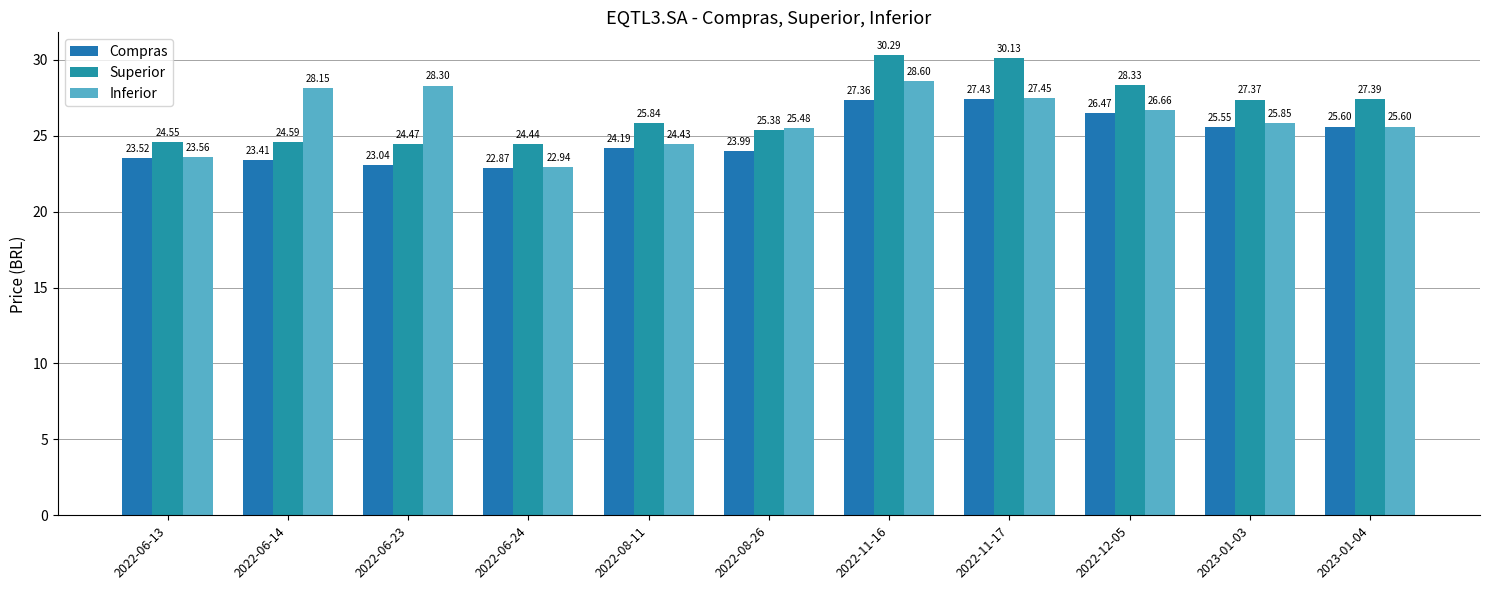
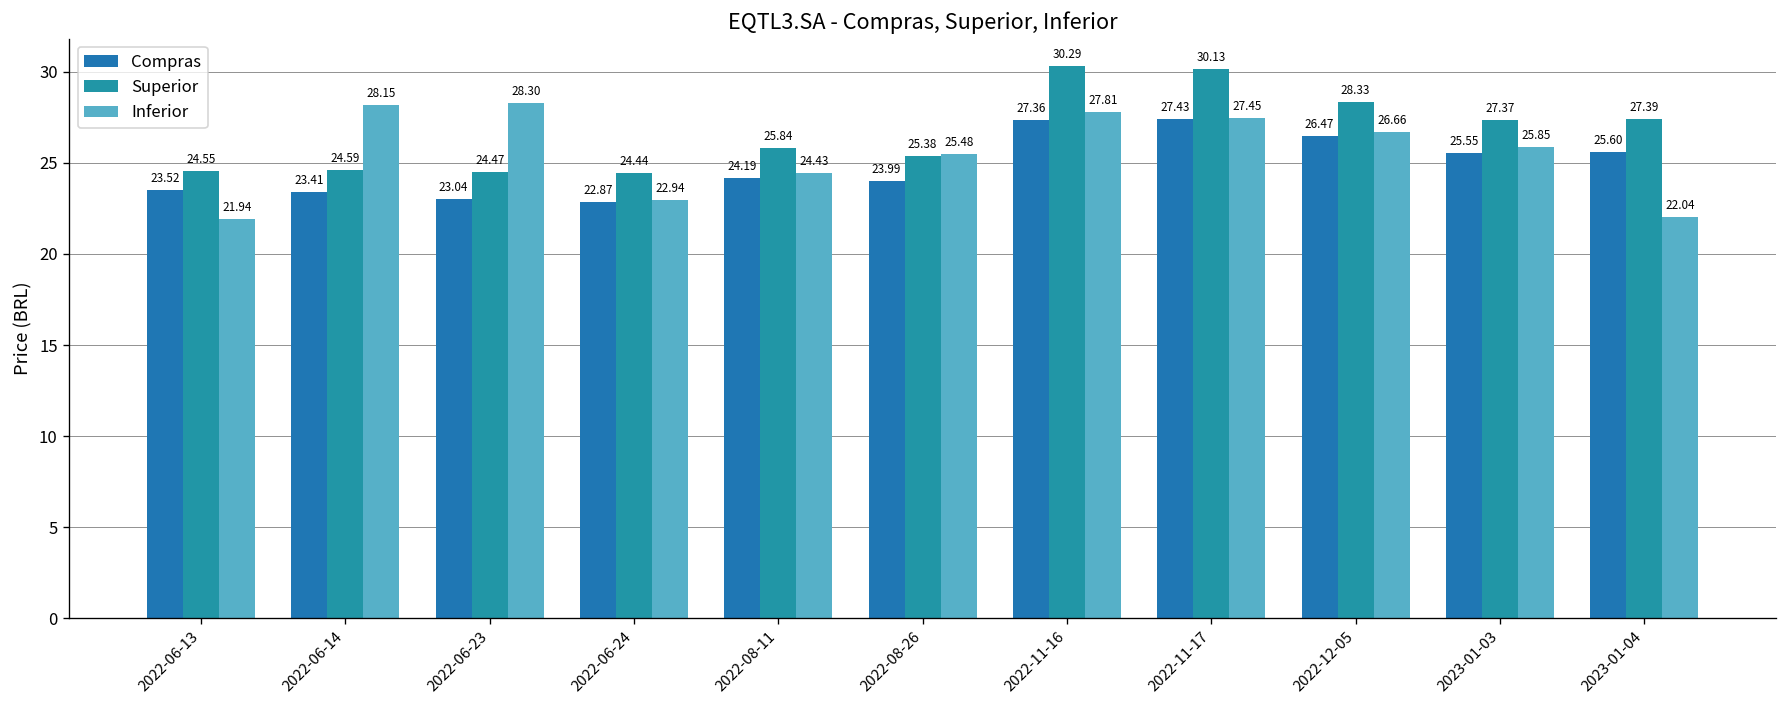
  {
    "Inferior": {
-     "2022-06-13": 23.56,
+     "2022-06-13": 21.94,
      "2022-06-14": 28.15,
      "2022-06-23": 28.30,
      "2022-06-24": 22.94,
      "2022-08-11": 24.43,
      "2022-08-26": 25.48,
-     "2022-11-16": 28.60,
+     "2022-11-16": 27.81,
      "2022-11-17": 27.45,
      "2022-12-05": 26.66,
      "2023-01-03": 25.85,
-     "2023-01-04": 25.60
+     "2023-01-04": 22.04
    }
  }
